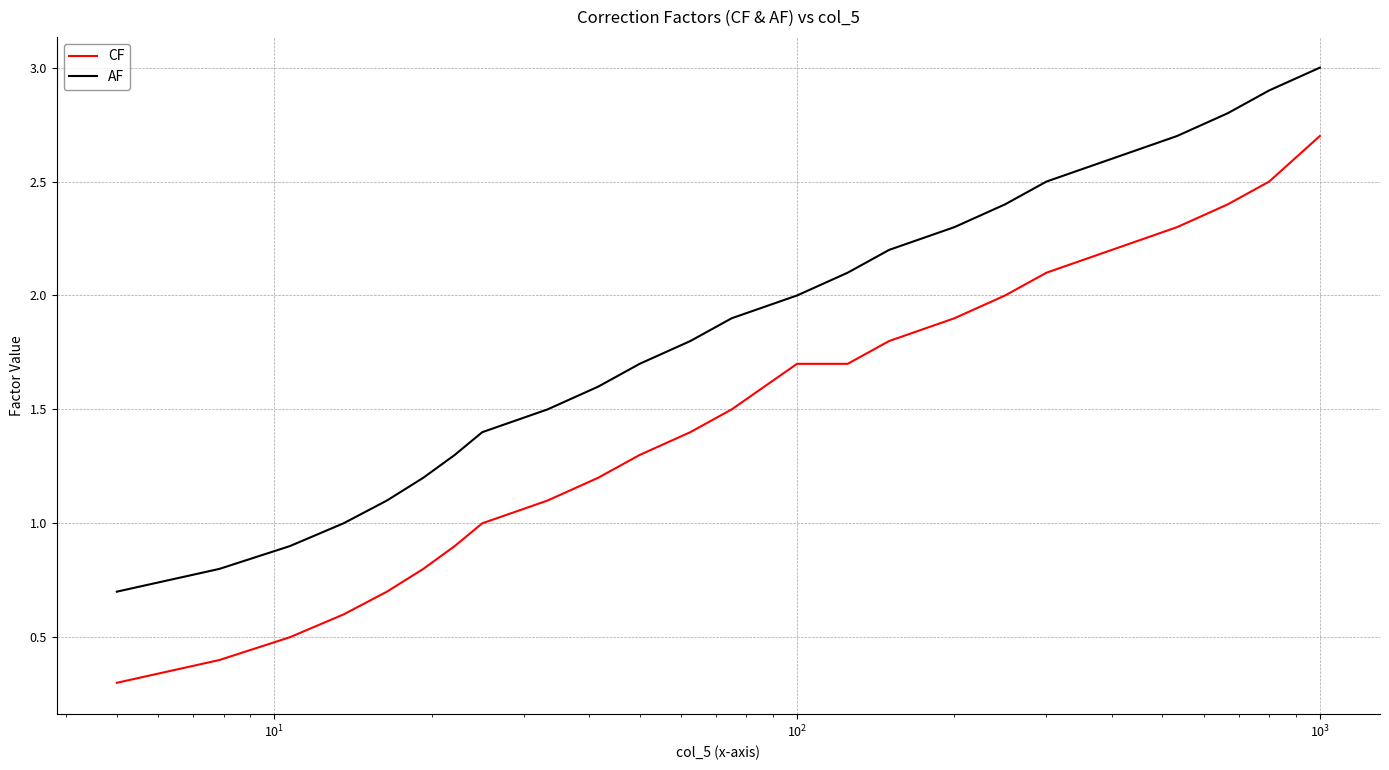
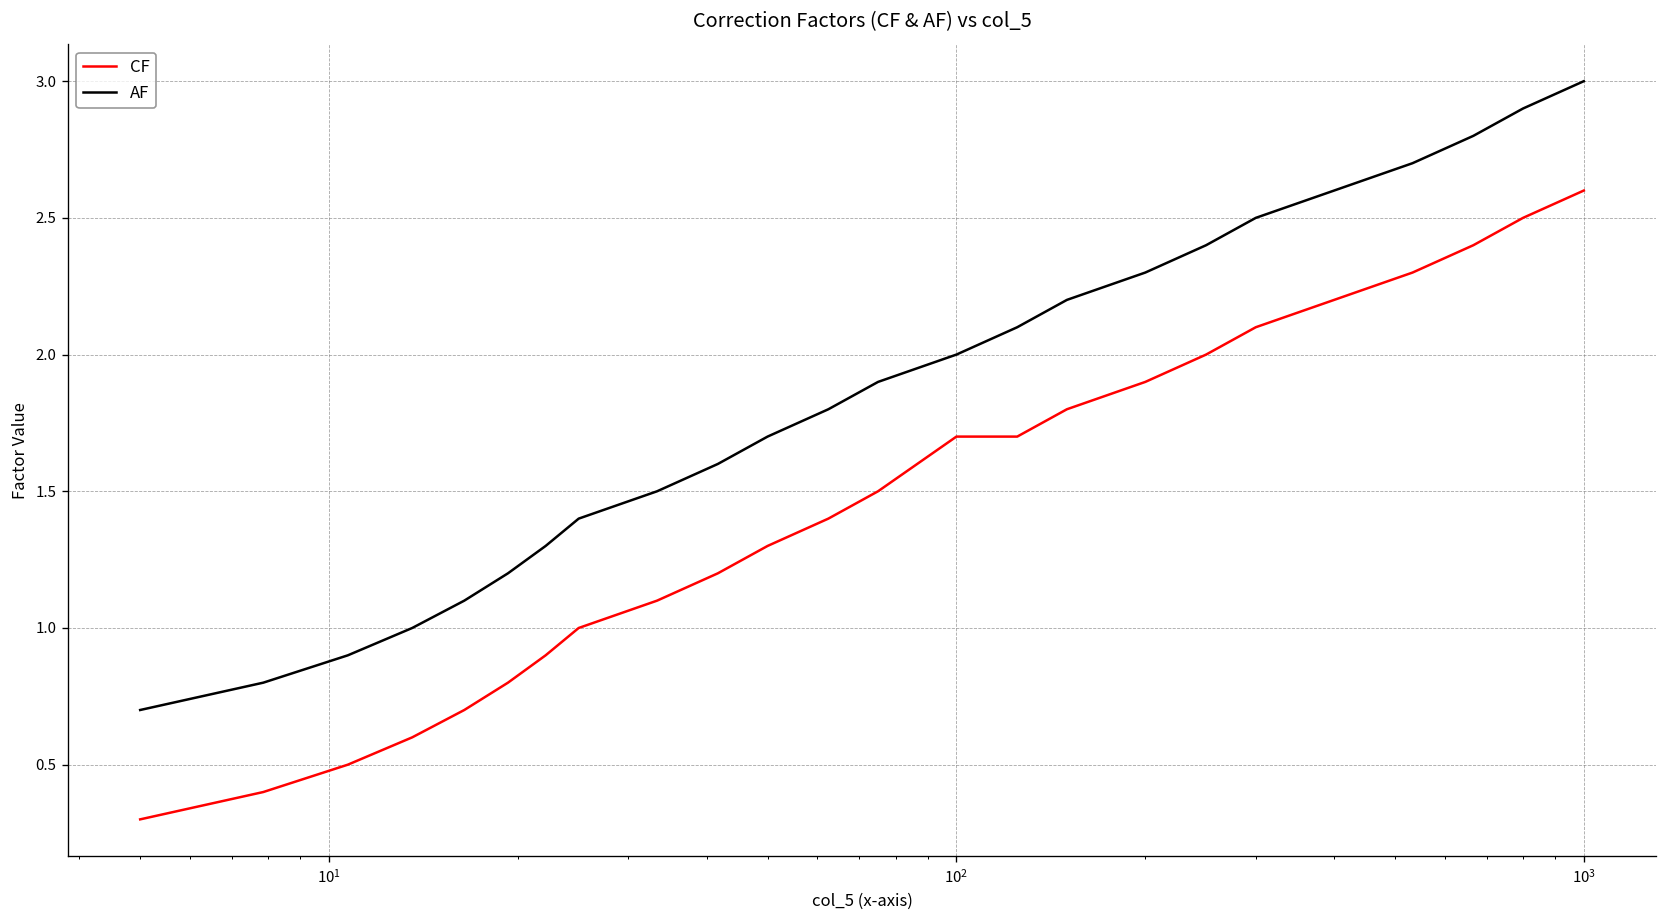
  {
    "CF": {
      "10^2": 1.7,
-     "10^3": 2.7
+     "10^3": 2.6
    },
    "AF": {
      "10^2": 2.0,
      "10^3": 3.0
    }
  }
